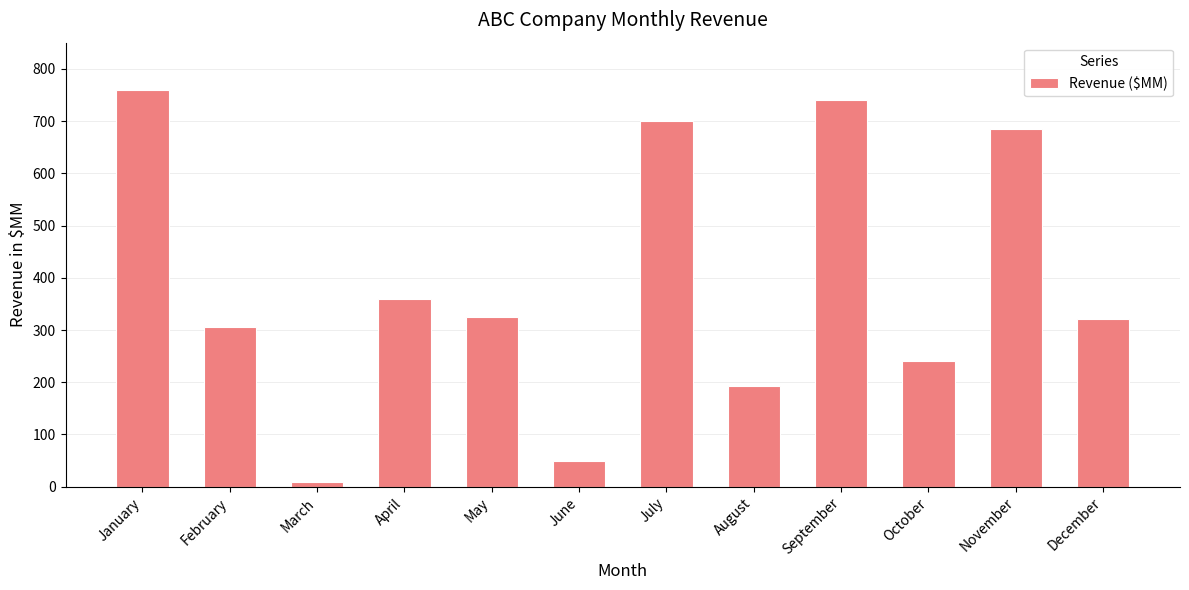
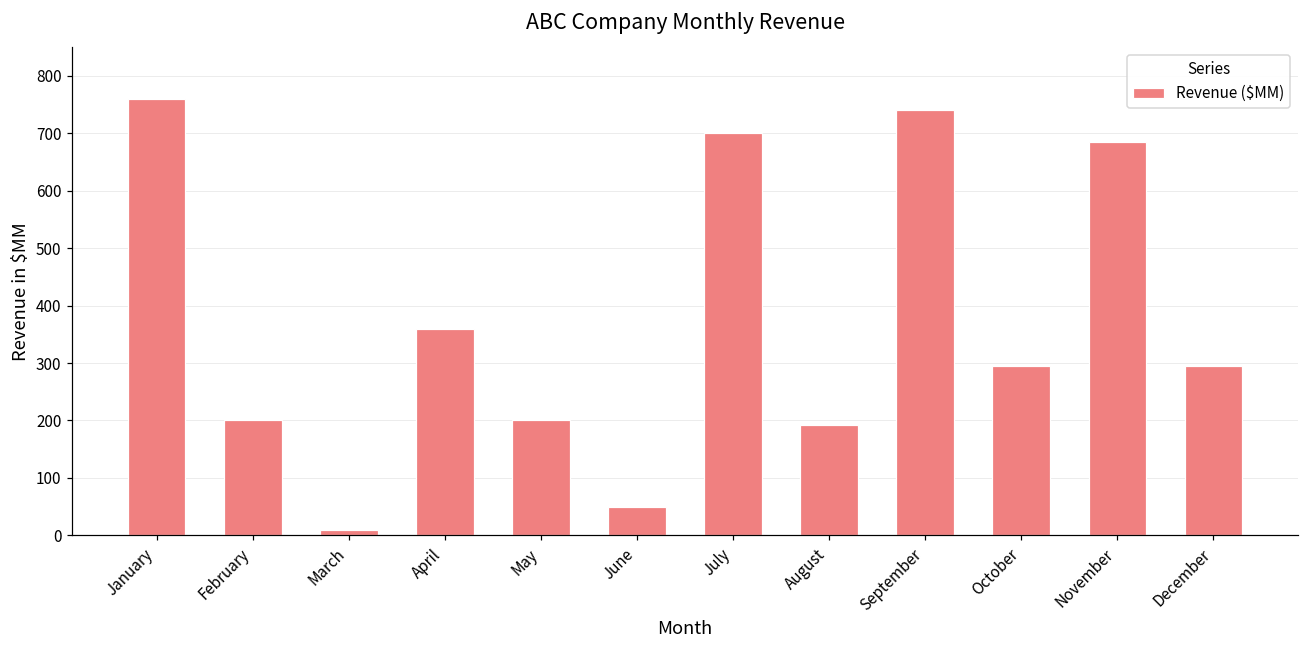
  {
    "January": 760,
-   "February": 310,
+   "February": 200,
    "March": 10,
    "April": 360,
-   "May": 330,
+   "May": 200,
    "June": 50,
    "July": 700,
    "August": 190,
    "September": 740,
-   "October": 240,
+   "October": 290,
    "November": 690,
-   "December": 320
+   "December": 300
  }
